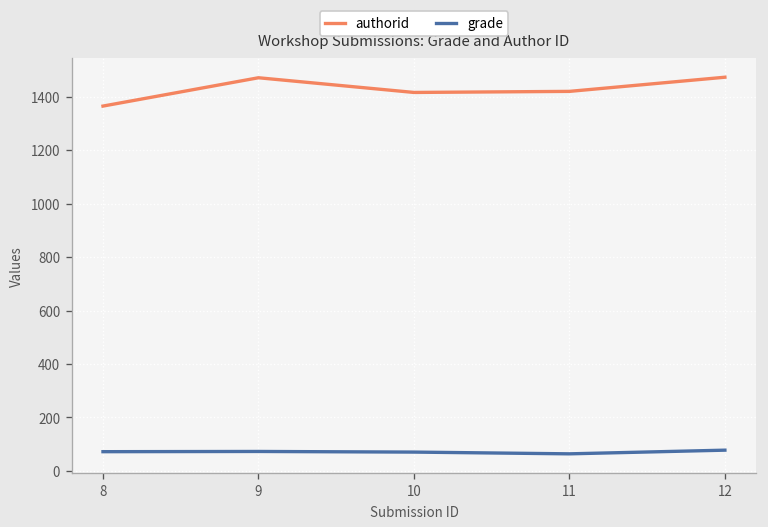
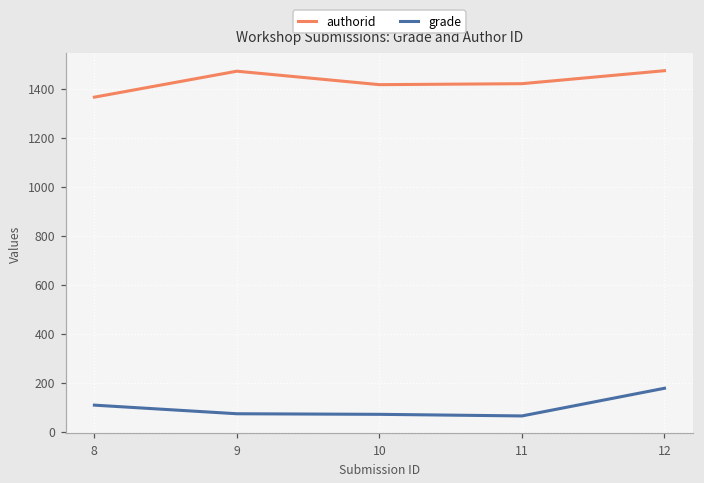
  {
    "authorid": {
      "8": 1370,
      "9": 1470,
      "10": 1420,
      "11": 1420,
      "12": 1470
    },
    "grade": {
-     "8": 70,
+     "8": 110,
      "9": 70,
      "10": 70,
      "11": 60,
-     "12": 80
+     "12": 180
    }
  }
